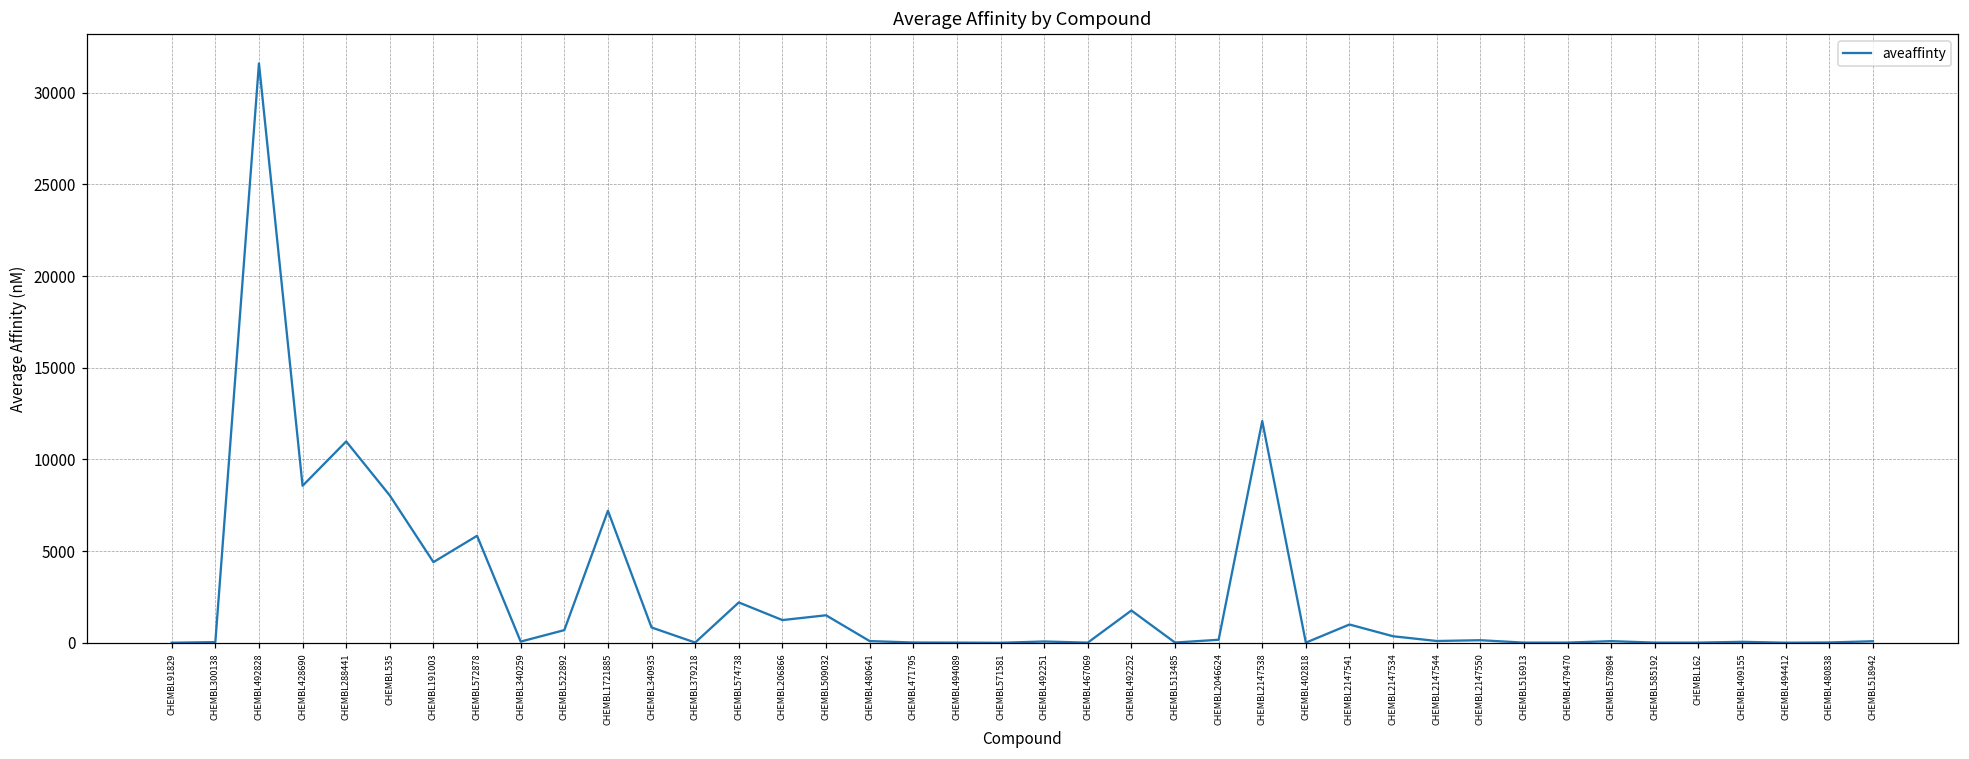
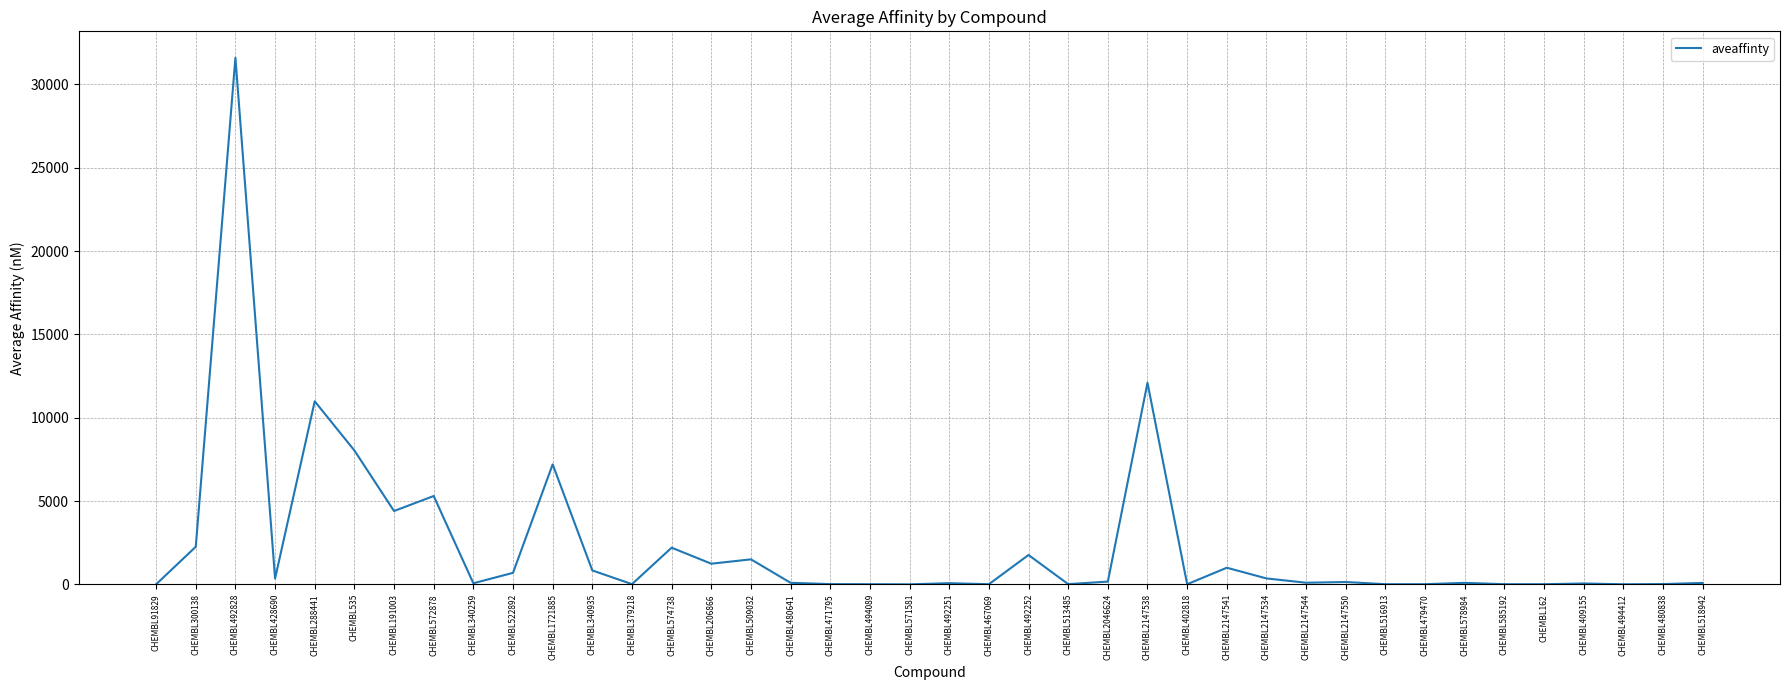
  {
    "CHEMBL91829": 0,
-   "CHEMBL300138": 0,
+   "CHEMBL300138": 2300,
    "CHEMBL492828": 31600,
-   "CHEMBL428690": 8600,
+   "CHEMBL428690": 400,
    "CHEMBL288441": 11000,
    "CHEMBL535": 8000,
    "CHEMBL191003": 4400,
-   "CHEMBL572878": 5800,
+   "CHEMBL572878": 5300,
    "CHEMBL340259": 100,
    "CHEMBL522892": 700,
    "CHEMBL1721885": 7200,
    "CHEMBL340935": 800,
    "CHEMBL379218": 0,
    "CHEMBL574738": 2200,
    "CHEMBL206866": 1200,
    "CHEMBL509032": 1500,
    "CHEMBL480641": 100,
    "CHEMBL471795": 0,
    "CHEMBL494089": 0,
    "CHEMBL571581": 0,
    "CHEMBL492251": 100,
    "CHEMBL467069": 0,
    "CHEMBL492252": 1800,
    "CHEMBL513485": 0,
    "CHEMBL2046624": 200,
    "CHEMBL2147538": 12100,
    "CHEMBL402818": 0,
    "CHEMBL2147541": 1000,
    "CHEMBL2147534": 400,
    "CHEMBL2147544": 100,
    "CHEMBL2147550": 100,
    "CHEMBL516913": 0,
    "CHEMBL479470": 0,
    "CHEMBL578984": 100,
    "CHEMBL585192": 0,
    "CHEMBL162": 0,
    "CHEMBL409155": 100,
    "CHEMBL494412": 0,
    "CHEMBL480838": 0,
    "CHEMBL518942": 100
  }
